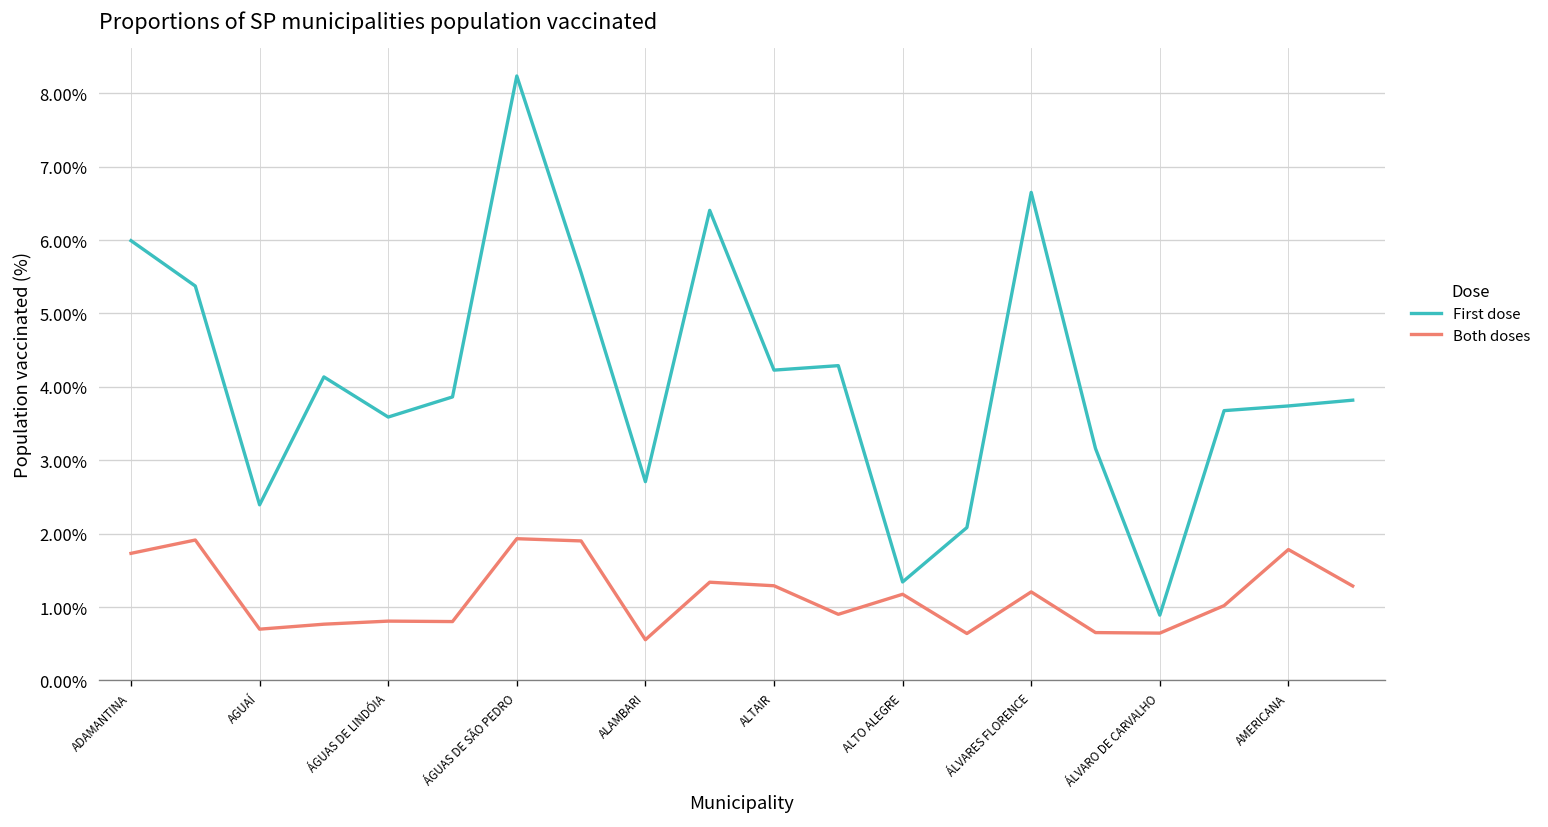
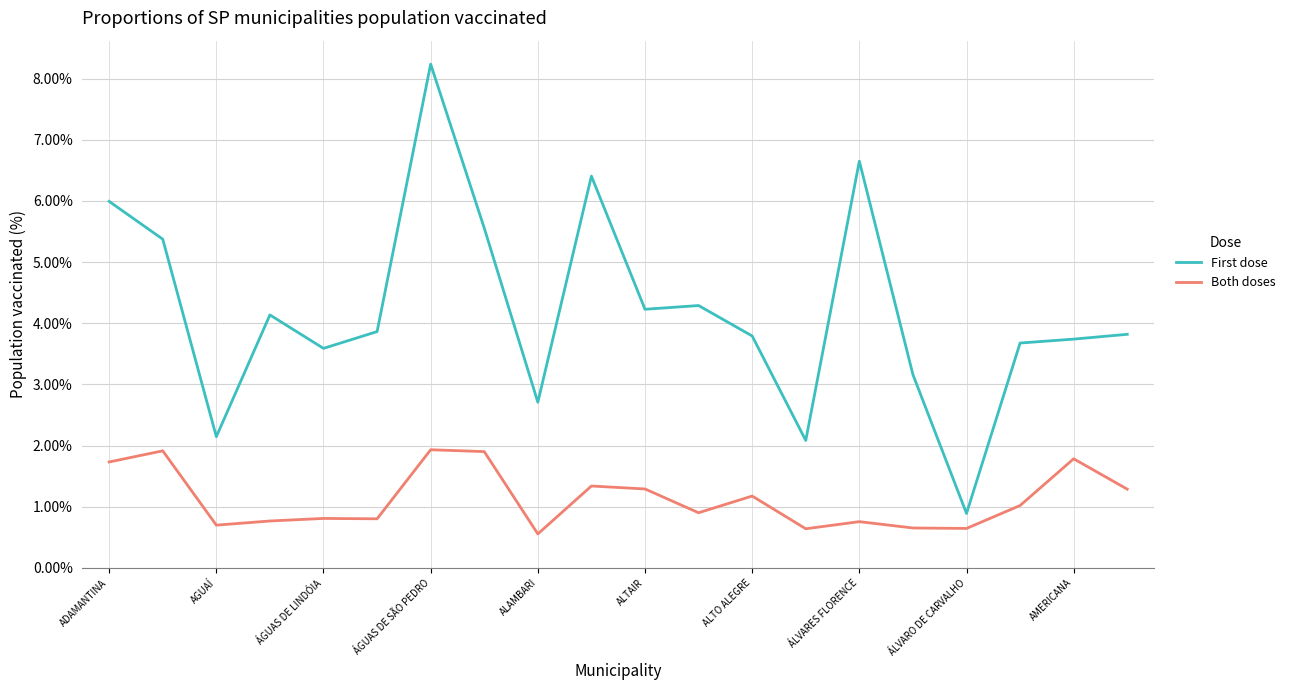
  {
    "First dose": {
      "ADAMANTINA": "6.0%",
-     "AGUAÍ": "2.4%",
+     "AGUAÍ": "2.1%",
      "ÁGUAS DE LINDÓIA": "3.6%",
      "ÁGUAS DE SÃO PEDRO": "8.2%",
      "ALAMBARI": "2.7%",
      "ALTAIR": "4.2%",
-     "ALTO ALEGRE": "1.3%",
+     "ALTO ALEGRE": "3.8%",
      "ÁLVARES FLORENCE": "6.7%",
      "ÁLVARO DE CARVALHO": "0.9%",
      "AMERICANA": "3.7%"
    },
    "Both doses": {
      "ADAMANTINA": "1.7%",
      "AGUAÍ": "0.7%",
      "ÁGUAS DE LINDÓIA": "0.8%",
      "ÁGUAS DE SÃO PEDRO": "1.9%",
      "ALAMBARI": "0.6%",
      "ALTAIR": "1.3%",
      "ALTO ALEGRE": "1.2%",
-     "ÁLVARES FLORENCE": "1.2%",
+     "ÁLVARES FLORENCE": "0.8%",
      "ÁLVARO DE CARVALHO": "0.6%",
      "AMERICANA": "1.8%"
    }
  }
